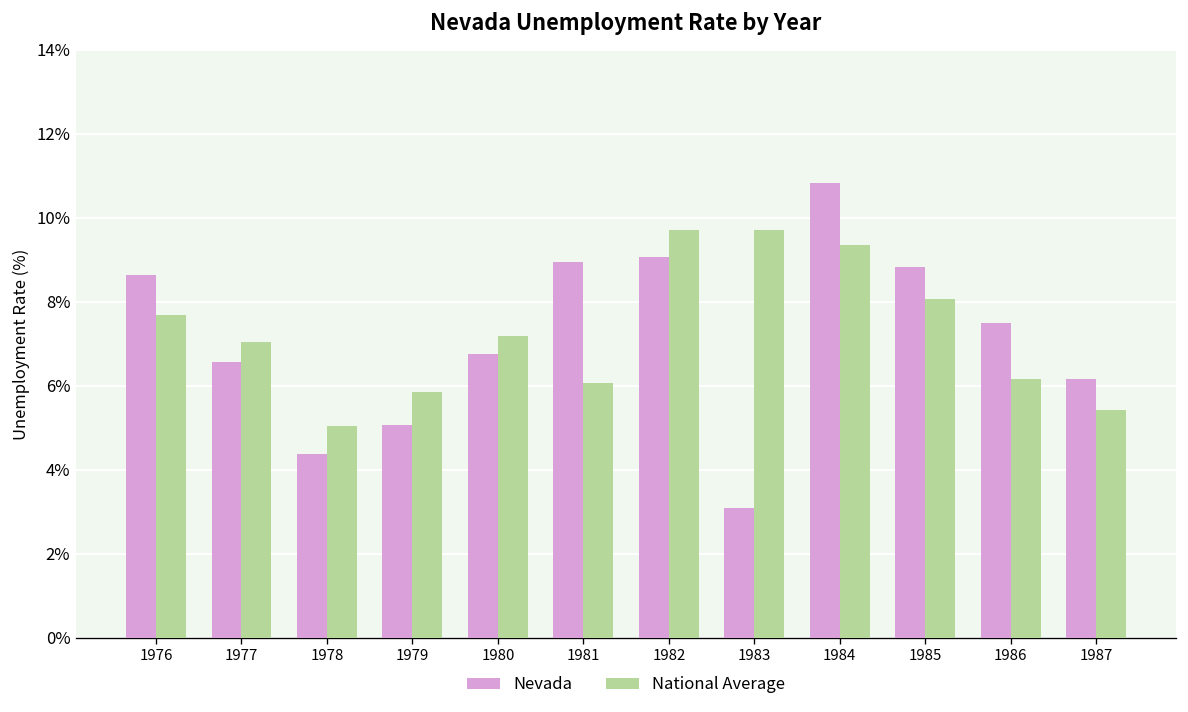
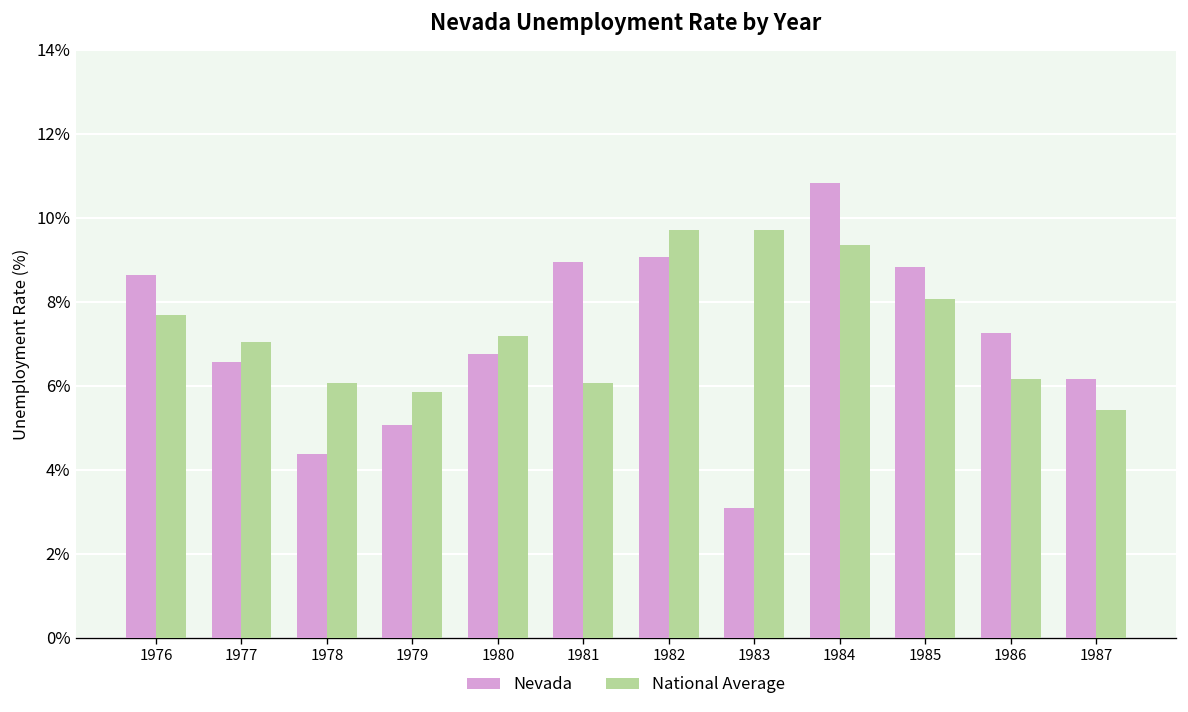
  {
    "Nevada": {
      "1976": "8.6%",
      "1977": "6.6%",
      "1978": "4.4%",
      "1979": "5.1%",
      "1980": "6.8%",
      "1981": "9.0%",
      "1982": "9.1%",
      "1983": "3.1%",
      "1984": "10.8%",
      "1985": "8.8%",
-     "1986": "7.5%",
+     "1986": "7.3%",
      "1987": "6.2%"
    },
    "National Average": {
      "1976": "7.7%",
      "1977": "7.1%",
-     "1978": "5.1%",
+     "1978": "6.1%",
      "1979": "5.9%",
      "1980": "7.2%",
      "1981": "6.1%",
      "1982": "9.7%",
      "1983": "9.7%",
      "1984": "9.4%",
      "1985": "8.1%",
      "1986": "6.2%",
      "1987": "5.4%"
    }
  }
